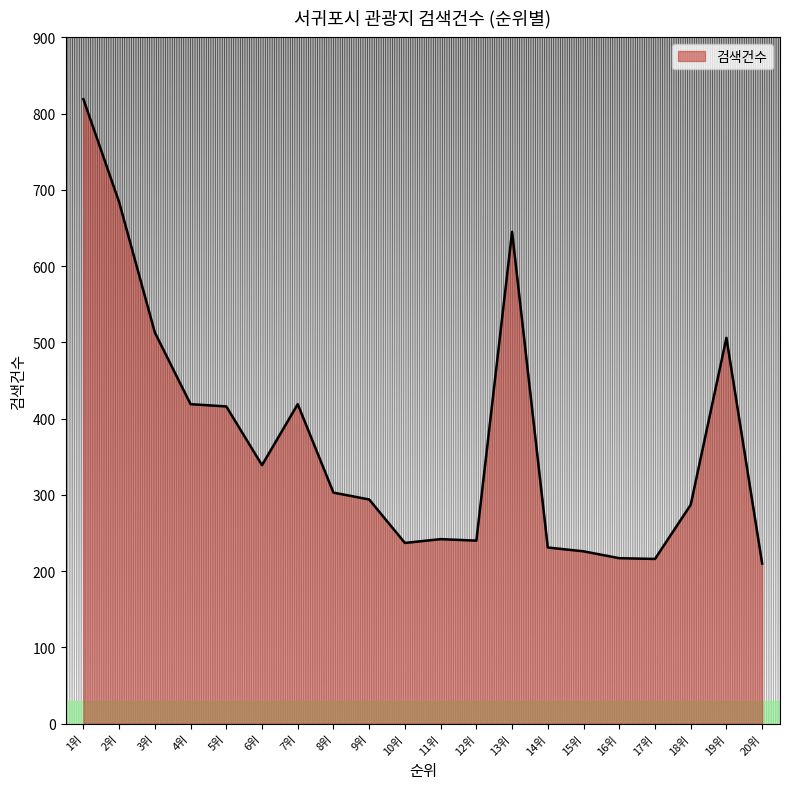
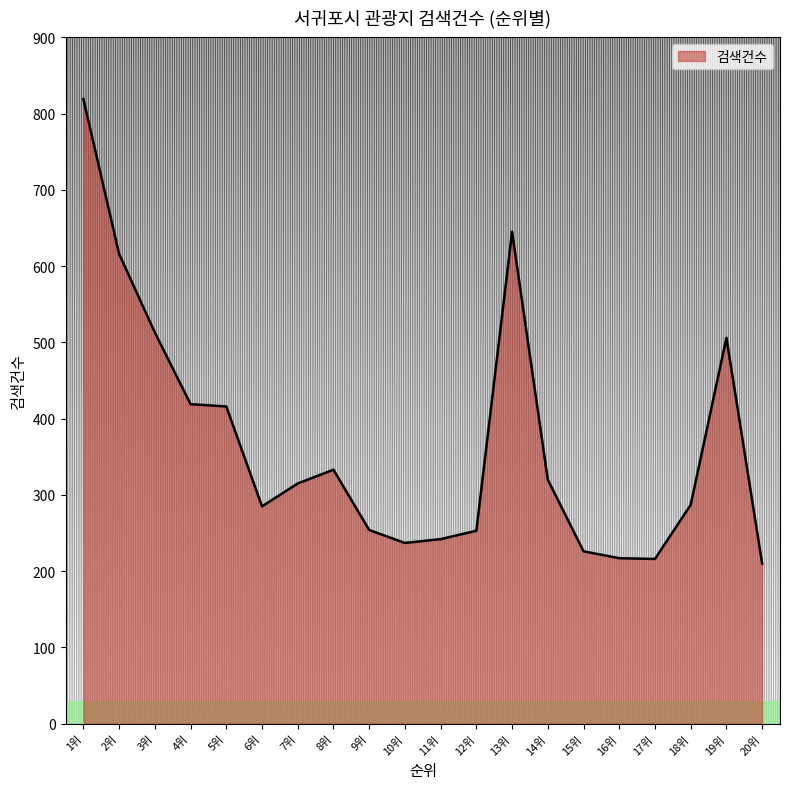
  {
    "1위": 820,
-   "2위": 680,
+   "2위": 620,
    "3위": 510,
    "4위": 420,
    "5위": 420,
-   "6위": 340,
-   "7위": 420,
-   "8위": 300,
-   "9위": 290,
+   "6위": 290,
+   "7위": 320,
+   "8위": 330,
+   "9위": 250,
    "10위": 240,
    "11위": 240,
-   "12위": 240,
+   "12위": 250,
    "13위": 650,
-   "14위": 230,
+   "14위": 320,
    "15위": 230,
    "16위": 220,
    "17위": 220,
    "18위": 290,
    "19위": 510,
    "20위": 210
  }
